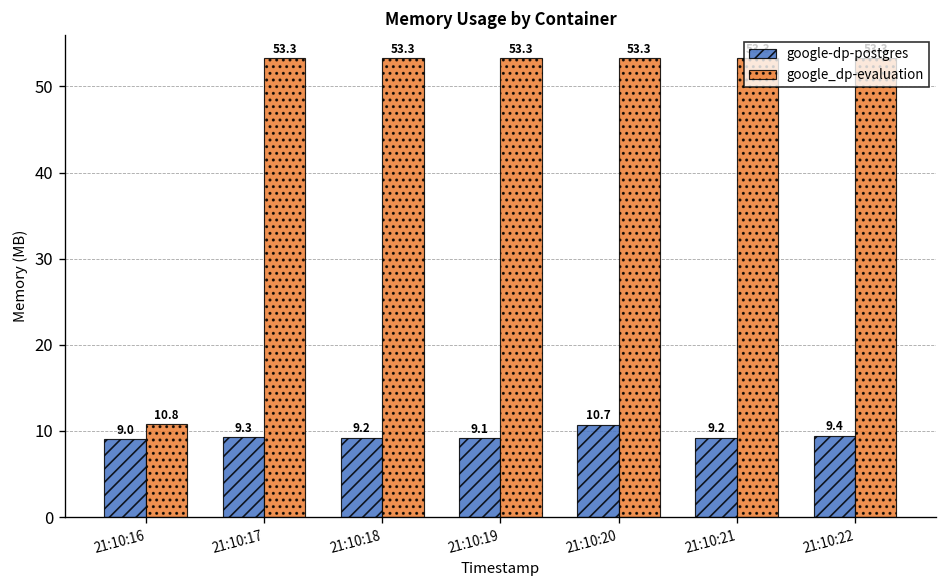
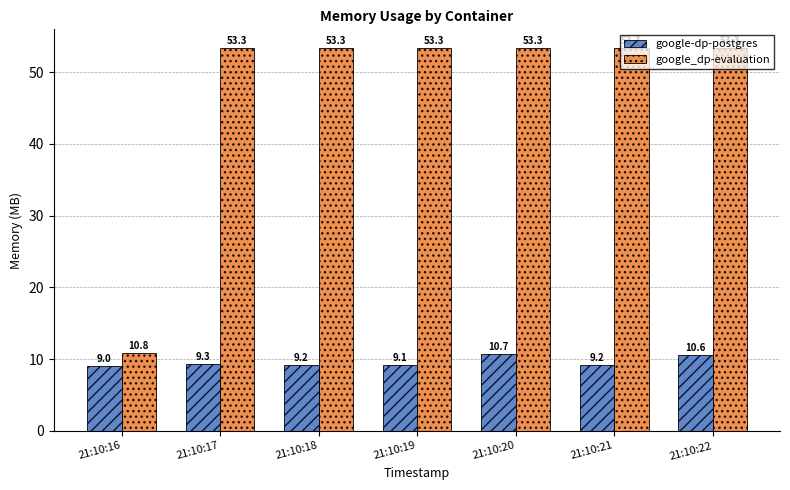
  {
    "google-dp-postgres": {
      "21:10:16": 9.0,
      "21:10:17": 9.3,
      "21:10:18": 9.2,
      "21:10:19": 9.1,
      "21:10:20": 10.7,
      "21:10:21": 9.2,
-     "21:10:22": 9.4
+     "21:10:22": 10.6
    },
    "google_dp-evaluation": {
      "21:10:16": 10.8,
      "21:10:17": 53.3,
      "21:10:18": 53.3,
      "21:10:19": 53.3,
      "21:10:20": 53.3
    }
  }
